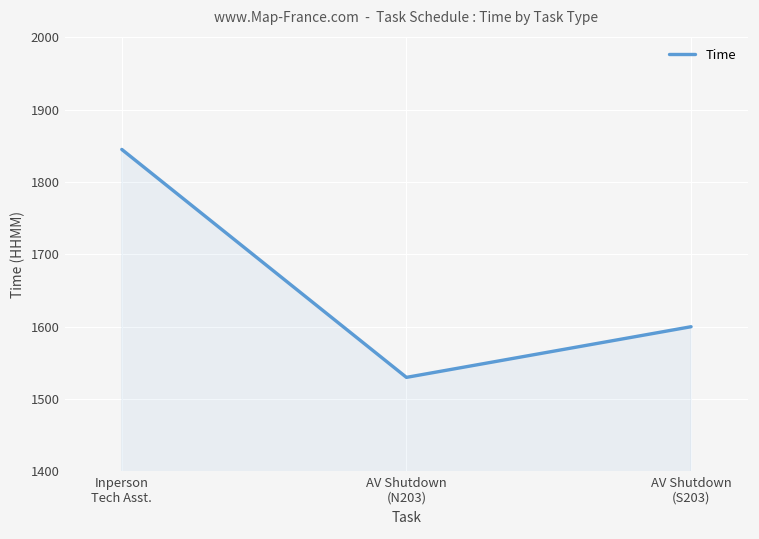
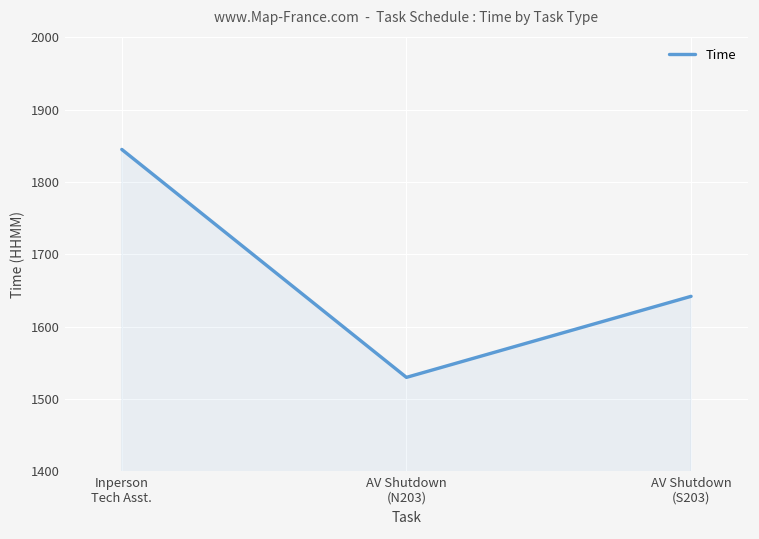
  {
    "Inperson Tech Asst.": 1850,
    "AV Shutdown (N203)": 1530,
-   "AV Shutdown (S203)": 1600
+   "AV Shutdown (S203)": 1640
  }
